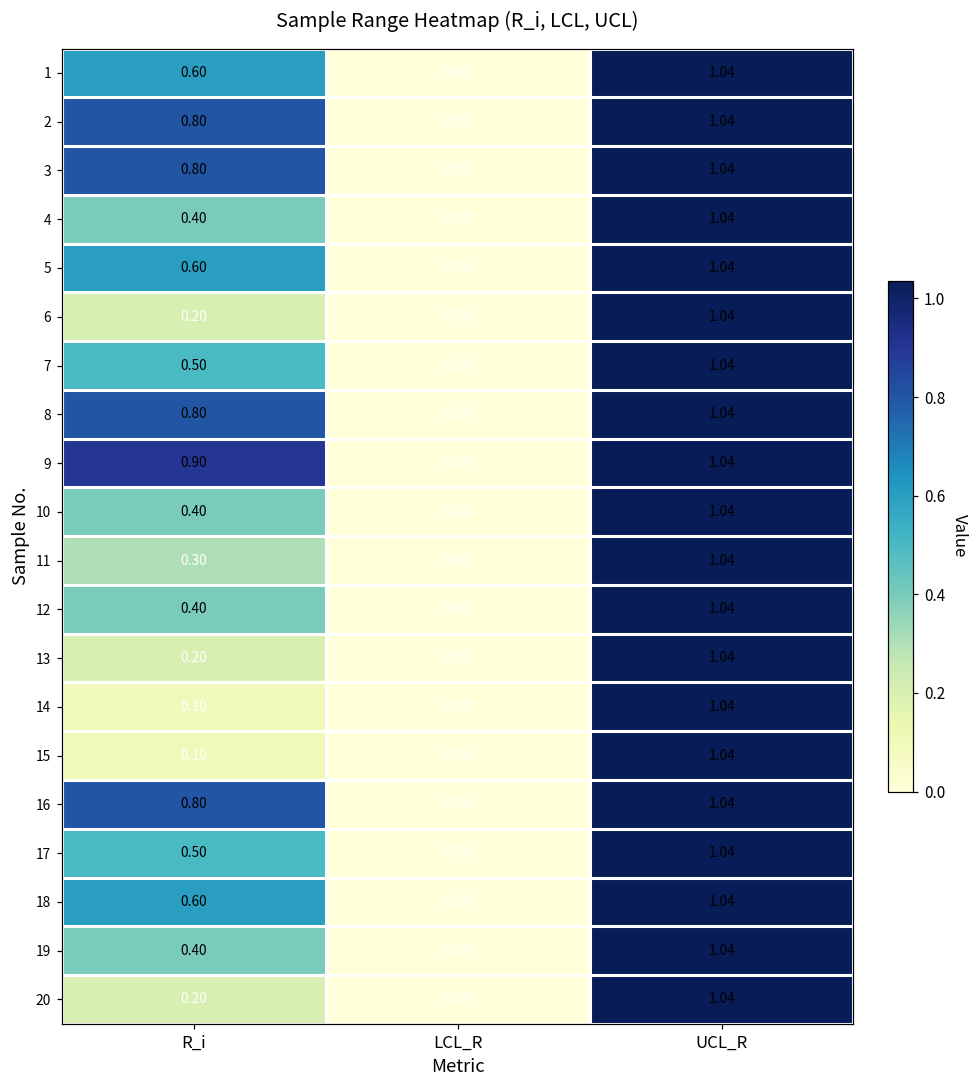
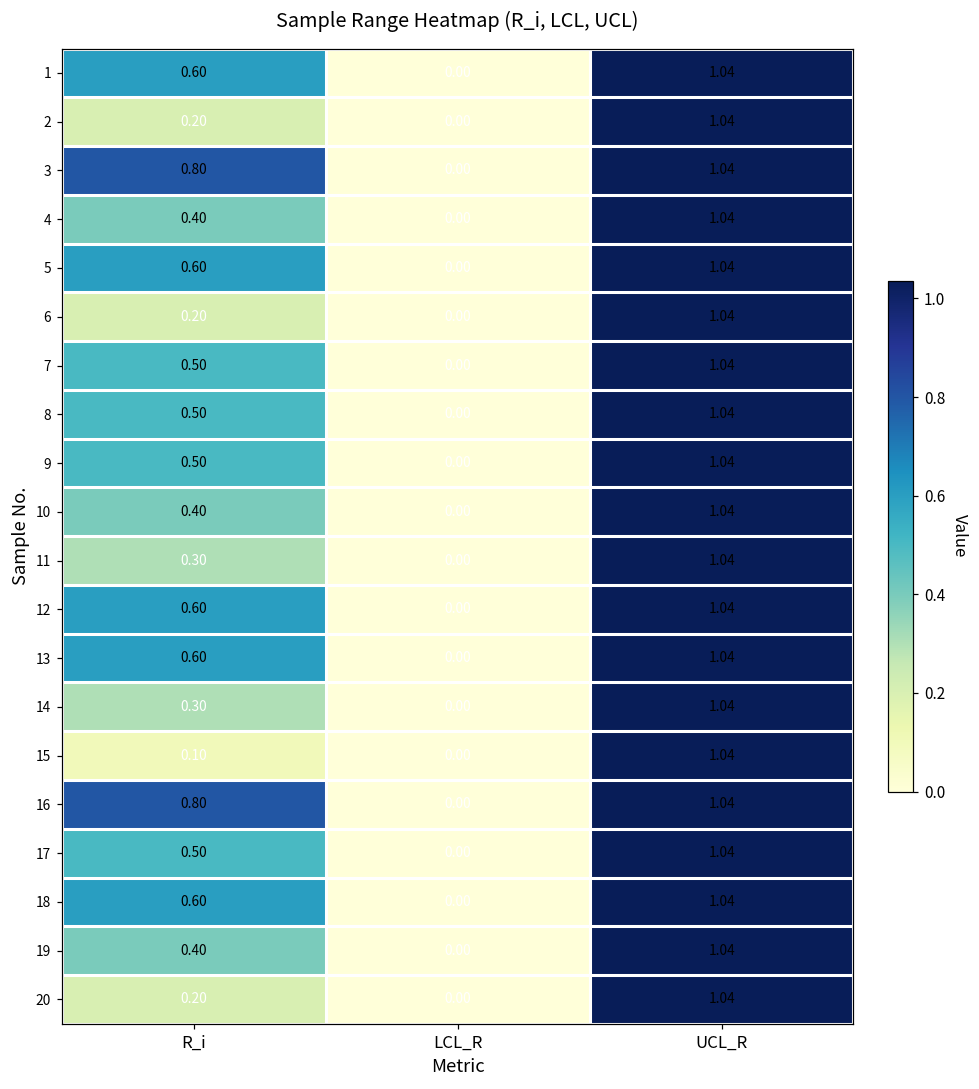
  {
    "1": {
      "R_i": 0.60,
      "UCL_R": 1.04
    },
    "2": {
-     "R_i": 0.80,
+     "R_i": 0.20,
      "UCL_R": 1.04
    },
    "3": {
      "R_i": 0.80,
      "UCL_R": 1.04
    },
    "4": {
      "R_i": 0.40,
      "UCL_R": 1.04
    },
    "5": {
      "R_i": 0.60,
      "UCL_R": 1.04
    },
    "6": {
      "R_i": 0.20,
      "UCL_R": 1.04
    },
    "7": {
      "R_i": 0.50,
      "UCL_R": 1.04
    },
    "8": {
-     "R_i": 0.80,
+     "R_i": 0.50,
      "UCL_R": 1.04
    },
    "9": {
-     "R_i": 0.90,
+     "R_i": 0.50,
      "UCL_R": 1.04
    },
    "10": {
      "R_i": 0.40,
      "UCL_R": 1.04
    },
    "11": {
      "R_i": 0.30,
      "UCL_R": 1.04
    },
    "12": {
-     "R_i": 0.40,
+     "R_i": 0.60,
      "UCL_R": 1.04
    },
    "13": {
-     "R_i": 0.20,
+     "R_i": 0.60,
      "UCL_R": 1.04
    },
    "14": {
-     "R_i": 0.10,
+     "R_i": 0.30,
      "UCL_R": 1.04
    },
    "15": {
      "R_i": 0.10,
      "UCL_R": 1.04
    },
    "16": {
      "R_i": 0.80,
      "UCL_R": 1.04
    },
    "17": {
      "R_i": 0.50,
      "UCL_R": 1.04
    },
    "18": {
      "R_i": 0.60,
      "UCL_R": 1.04
    },
    "19": {
      "R_i": 0.40,
      "UCL_R": 1.04
    },
    "20": {
      "R_i": 0.20,
      "UCL_R": 1.04
    }
  }
